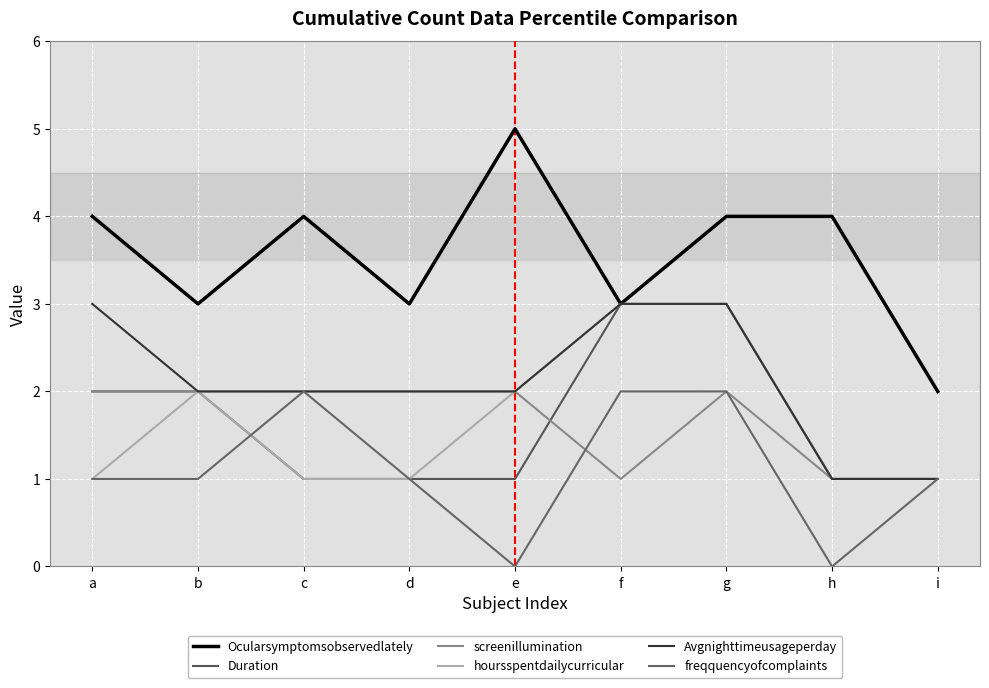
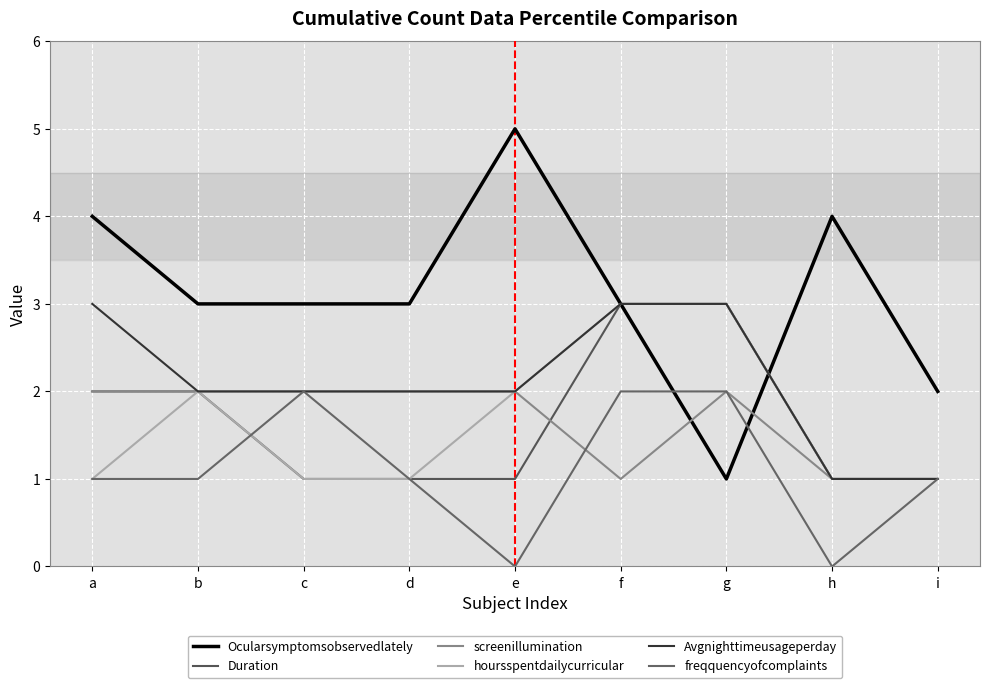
  {
    "Ocularsymptomsobservedlately": {
      "a": 4,
      "b": 3,
-     "c": 4,
+     "c": 3,
      "d": 3,
      "e": 5,
-     "g": 4,
+     "g": 1,
      "h": 4,
      "i": 2
    }
  }
